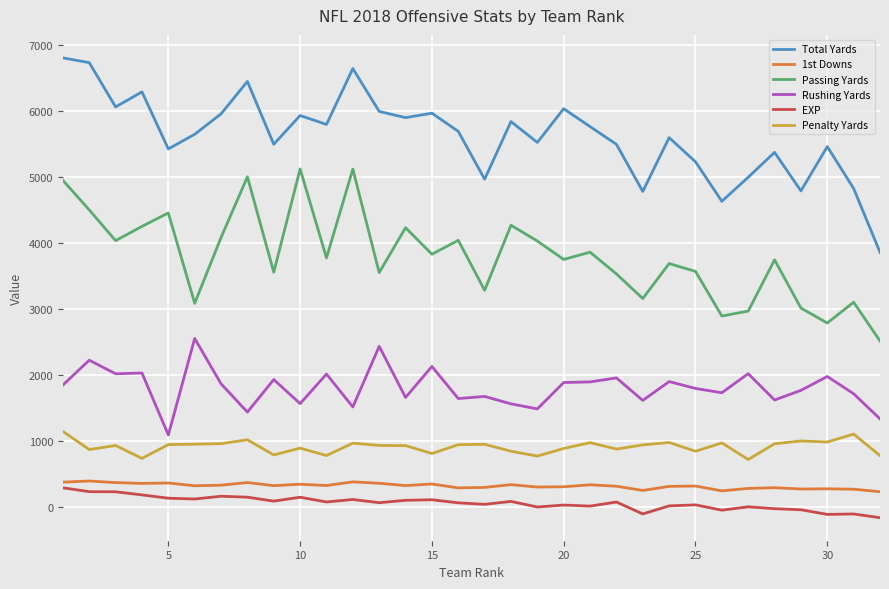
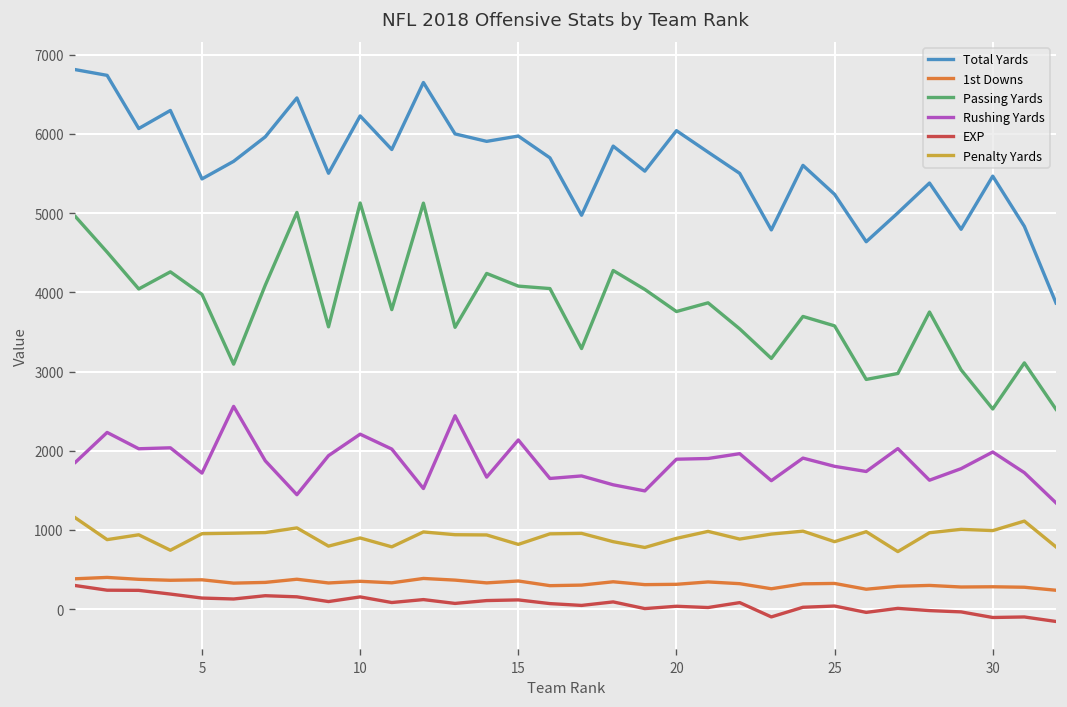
  {
    "Total Yards": {
      "5": 5400,
-     "10": 5900,
+     "10": 6200,
      "15": 6000,
      "20": 6000,
      "25": 5200,
      "30": 5500
    },
    "Passing Yards": {
-     "5": 4500,
+     "5": 4000,
      "10": 5100,
-     "15": 3800,
+     "15": 4100,
      "20": 3800,
      "25": 3600,
-     "30": 2800
+     "30": 2500
    },
    "Rushing Yards": {
-     "5": 1100,
-     "10": 1600,
+     "5": 1700,
+     "10": 2200,
      "15": 2100,
      "20": 1900,
      "25": 1800,
      "30": 2000
    }
  }
